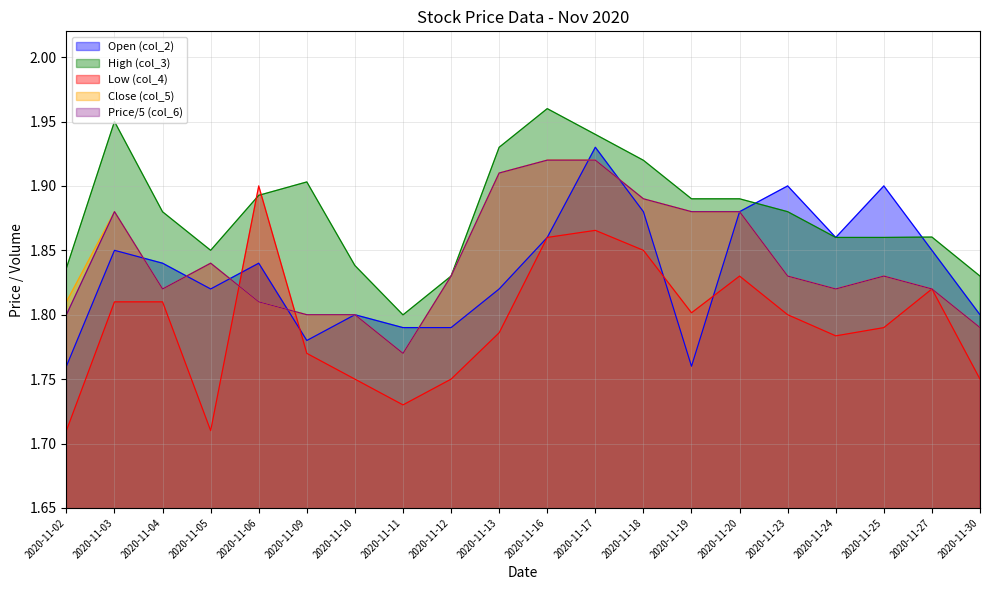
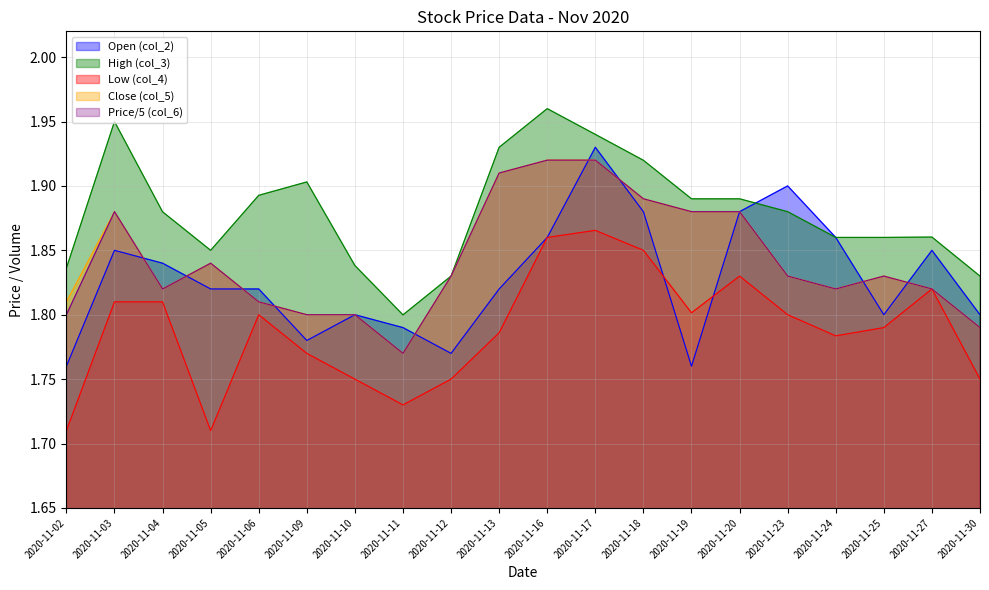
  {
    "Open (col_2)": {
      "2020-11-02": 1.76,
      "2020-11-03": 1.85,
      "2020-11-04": 1.84,
      "2020-11-05": 1.82,
-     "2020-11-06": 1.84,
+     "2020-11-06": 1.82,
      "2020-11-09": 1.78,
      "2020-11-11": 1.79,
-     "2020-11-12": 1.79,
+     "2020-11-12": 1.77,
      "2020-11-13": 1.82,
      "2020-11-17": 1.93,
      "2020-11-18": 1.88,
      "2020-11-19": 1.76,
      "2020-11-23": 1.90,
-     "2020-11-25": 1.9,
+     "2020-11-25": 1.8,
      "2020-11-27": 1.85,
      "2020-11-30": 1.80
    },
    "High (col_3)": {
      "2020-11-02": 1.836,
      "2020-11-04": 1.88,
      "2020-11-05": 1.85,
      "2020-11-06": 1.893,
      "2020-11-09": 1.903,
      "2020-11-10": 1.84,
      "2020-11-11": 1.80,
      "2020-11-13": 1.93,
      "2020-11-16": 1.96,
      "2020-11-17": 1.94,
      "2020-11-18": 1.92,
      "2020-11-19": 1.89,
      "2020-11-20": 1.89,
      "2020-11-23": 1.88,
      "2020-11-25": 1.86,
      "2020-11-27": 1.86,
      "2020-11-30": 1.83
    },
    "Low (col_4)": {
      "2020-11-02": 1.710,
      "2020-11-03": 1.810,
      "2020-11-04": 1.810,
      "2020-11-05": 1.710,
-     "2020-11-06": 1.9,
+     "2020-11-06": 1.8,
      "2020-11-09": 1.770,
      "2020-11-10": 1.750,
      "2020-11-11": 1.730,
      "2020-11-12": 1.750,
      "2020-11-13": 1.786,
      "2020-11-17": 1.866,
      "2020-11-18": 1.850,
      "2020-11-19": 1.8,
      "2020-11-20": 1.830,
      "2020-11-23": 1.8,
      "2020-11-24": 1.784,
      "2020-11-25": 1.790,
      "2020-11-30": 1.750
    },
    "Close (col_5)": {
      "2020-11-02": 1.81
    },
    "Price/5 (col_6)": {
      "2020-11-02": 1.80
    }
  }
